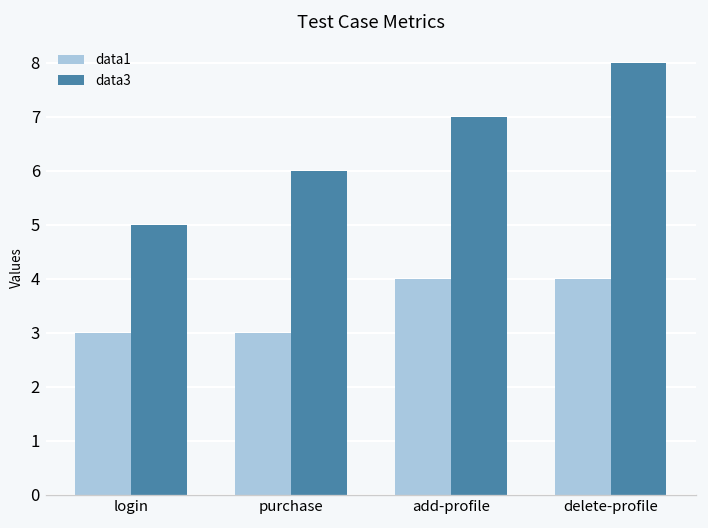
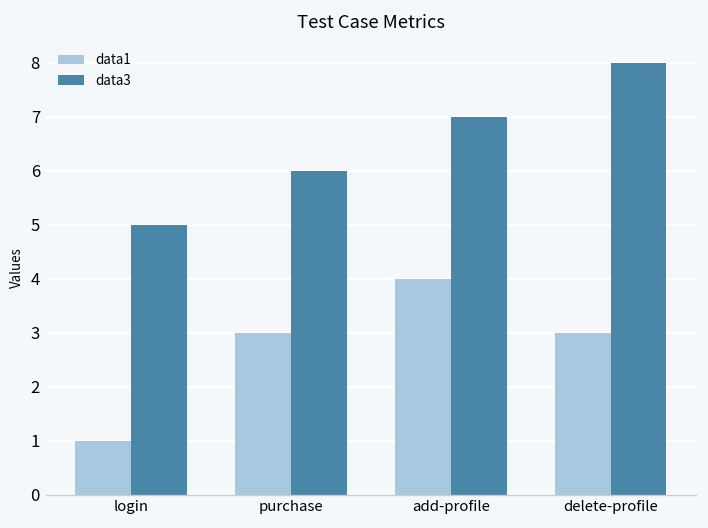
  {
    "data1": {
-     "login": 3,
+     "login": 1,
      "purchase": 3,
      "add-profile": 4,
-     "delete-profile": 4
+     "delete-profile": 3
    },
    "data3": {
      "login": 5,
      "purchase": 6,
      "add-profile": 7,
      "delete-profile": 8
    }
  }
